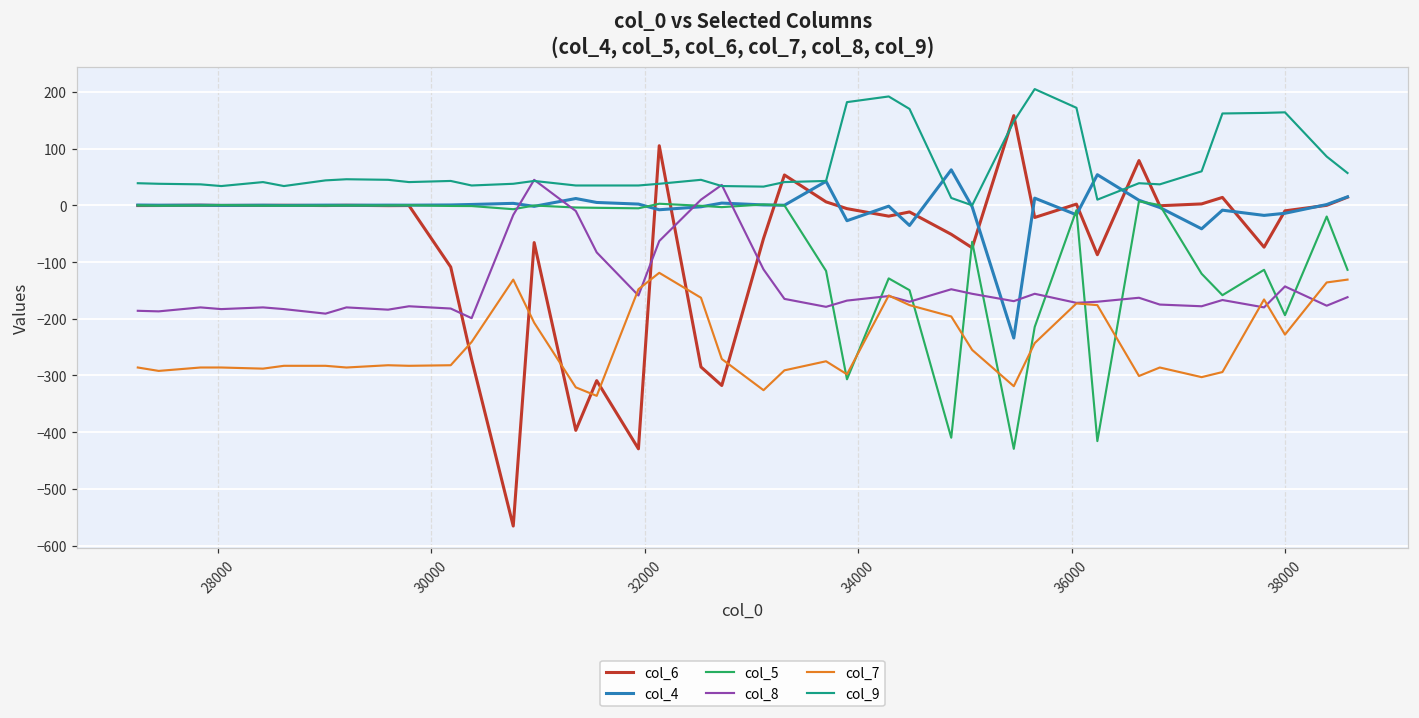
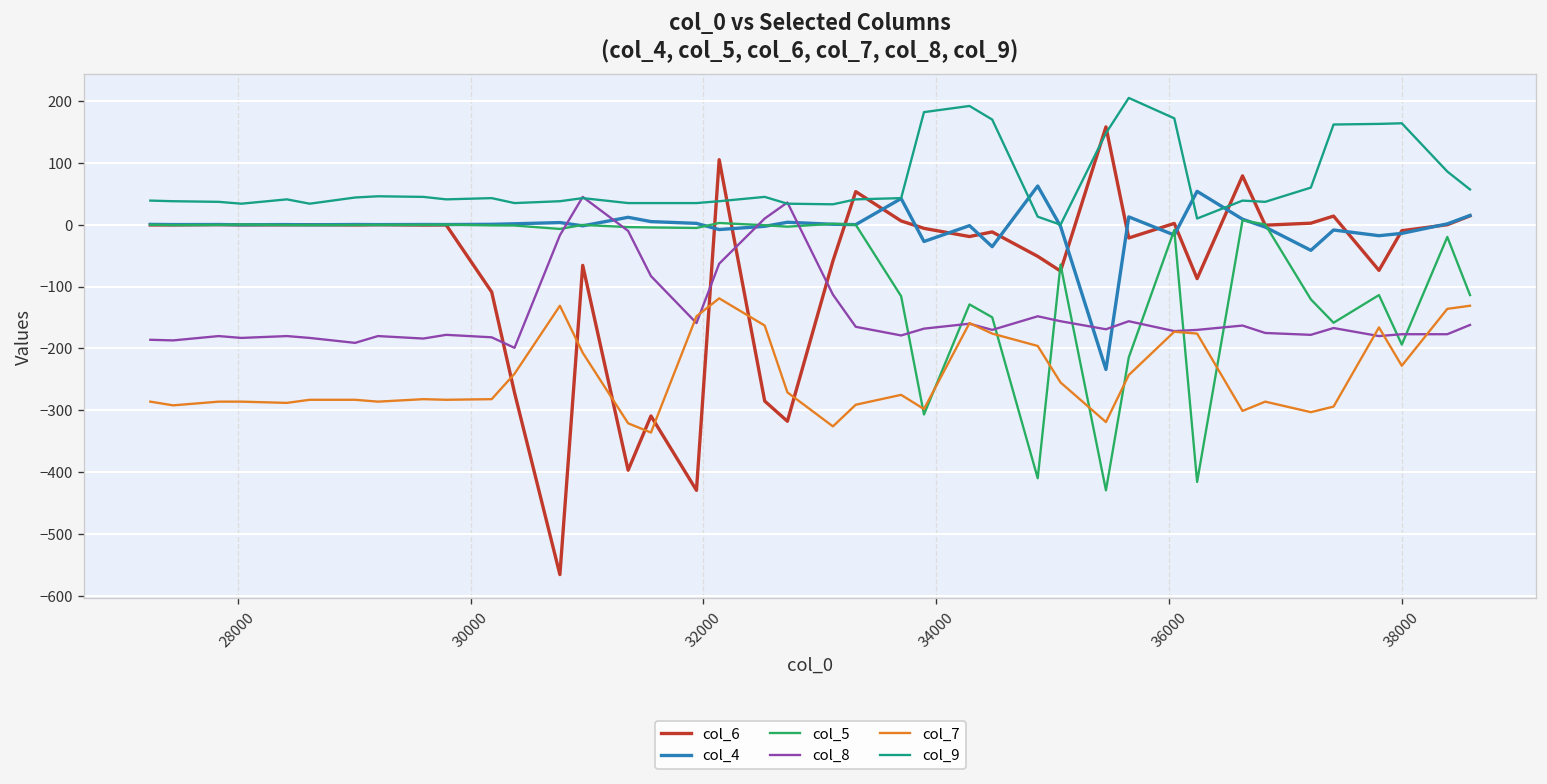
  {
    "col_8": {
-     "38000": -140
+     "38000": -180
    },
    "col_7": {
      "38000": -230
    }
  }
